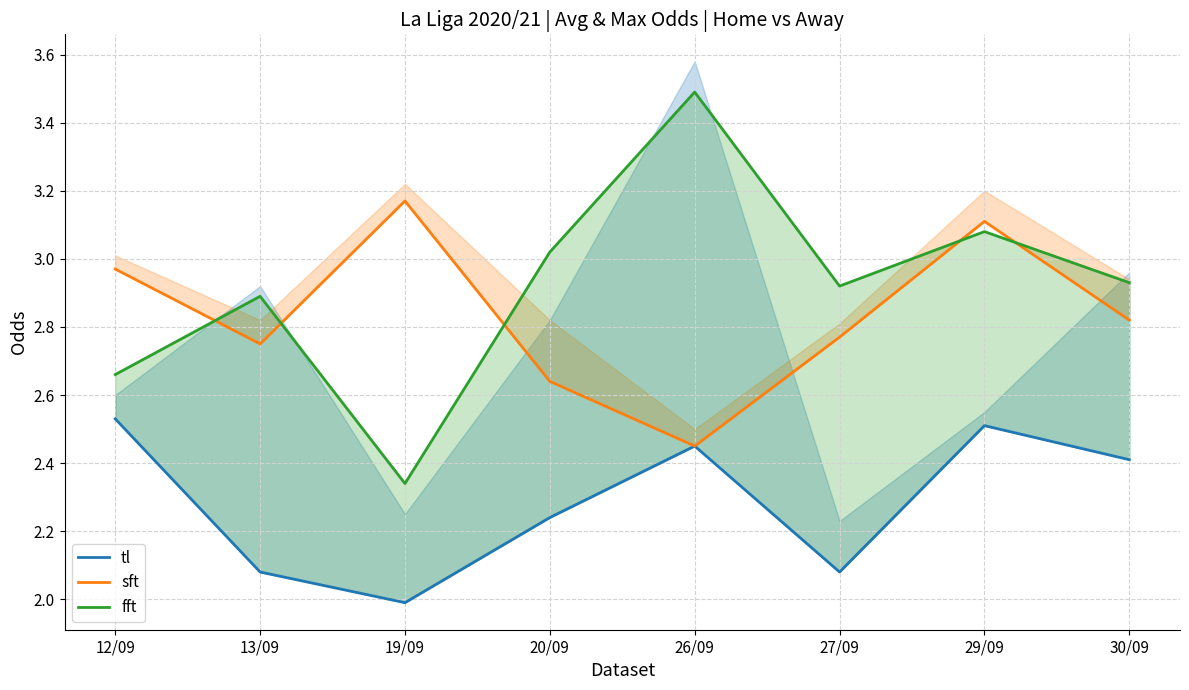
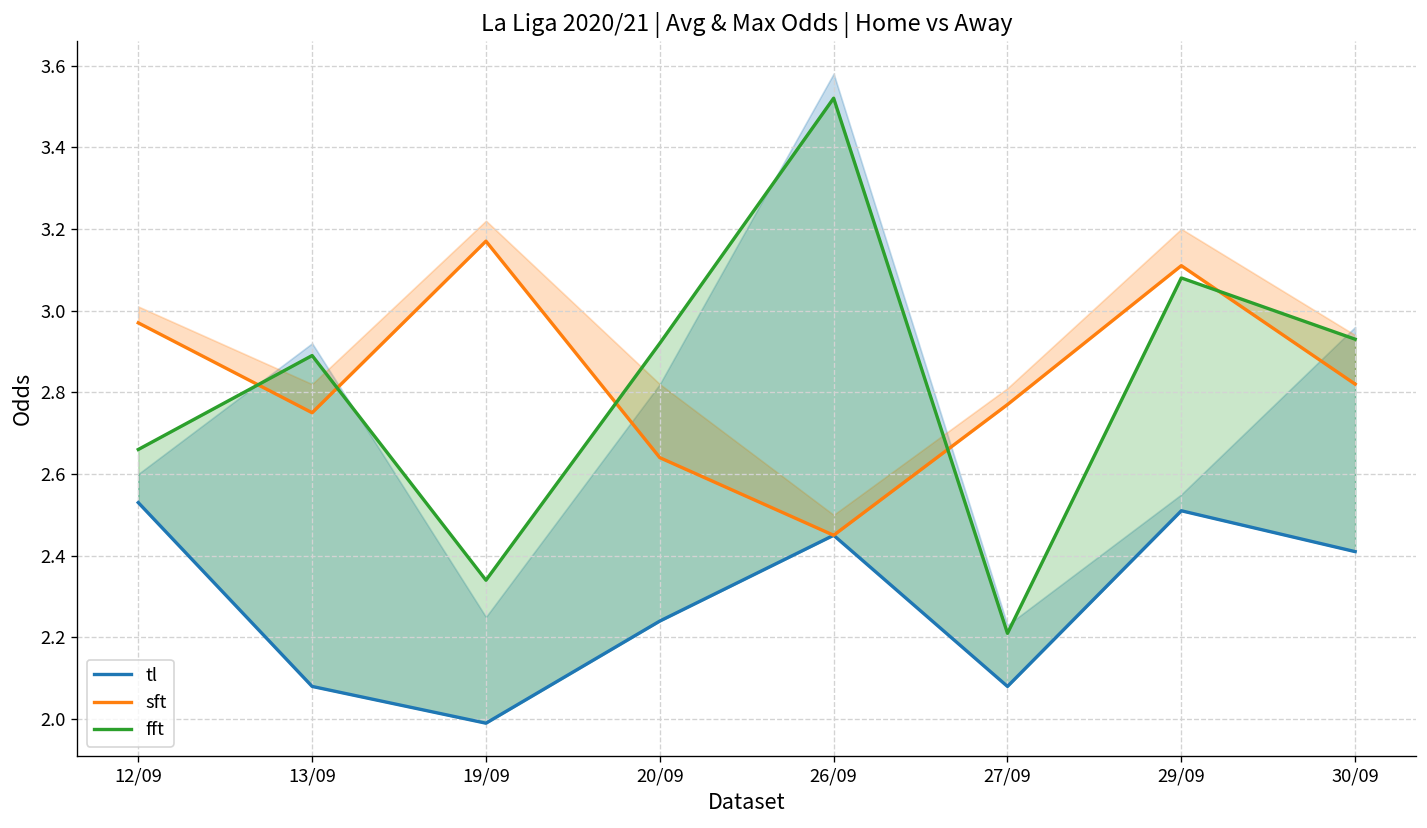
  {
    "fft": {
      "12/09": 2.66,
      "13/09": 2.89,
      "19/09": 2.34,
-     "20/09": 3.02,
-     "26/09": 3.49,
-     "27/09": 2.92,
+     "20/09": 2.92,
+     "26/09": 3.52,
+     "27/09": 2.21,
      "29/09": 3.08,
      "30/09": 2.93
    }
  }
